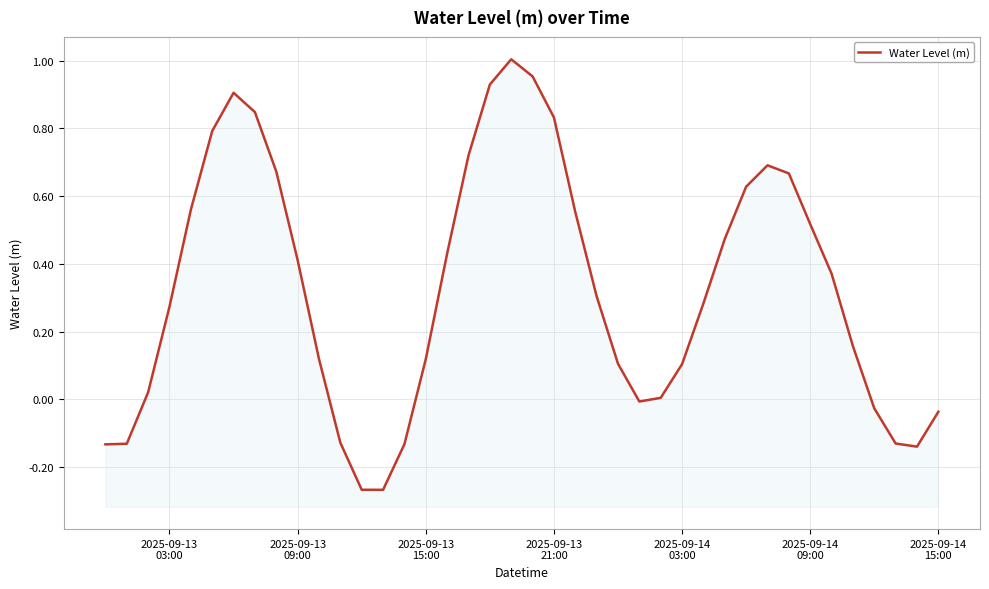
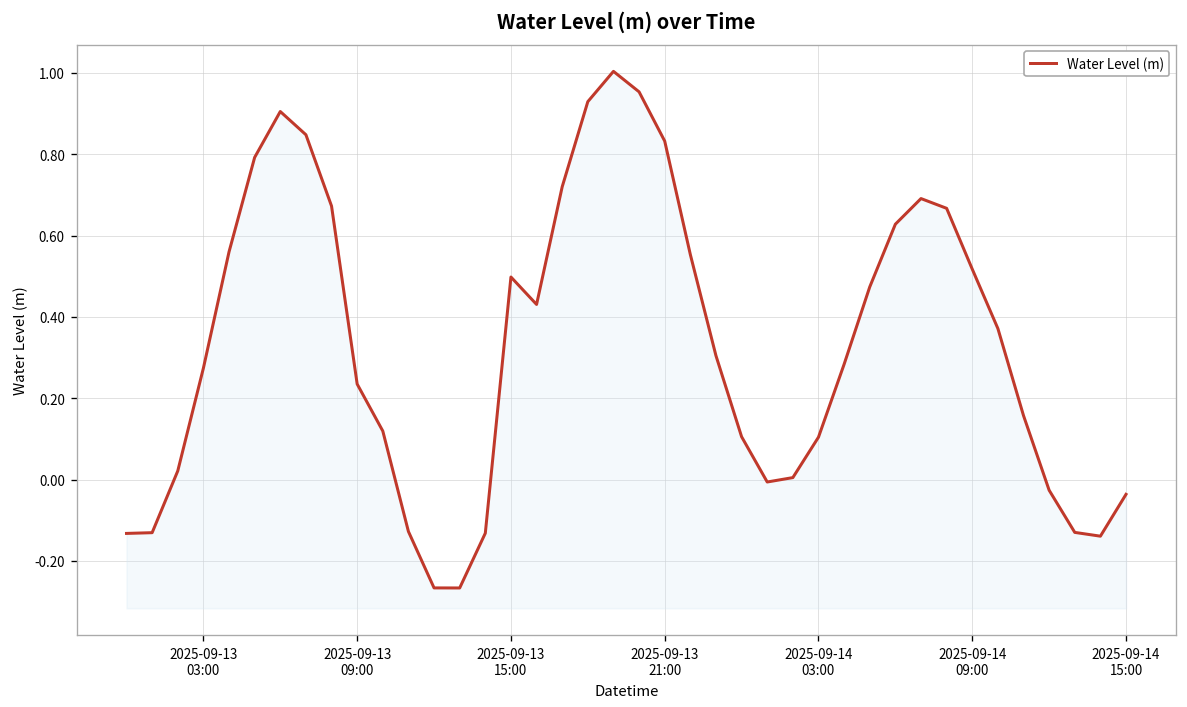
  {
    "2025-09-13 03:00": 0.27,
-   "2025-09-13 09:00": 0.41,
-   "2025-09-13 15:00": 0.12,
+   "2025-09-13 09:00": 0.23,
+   "2025-09-13 15:00": 0.50,
    "2025-09-13 21:00": 0.83,
    "2025-09-14 03:00": 0.10,
    "2025-09-14 09:00": 0.52,
    "2025-09-14 15:00": -0.04
  }
